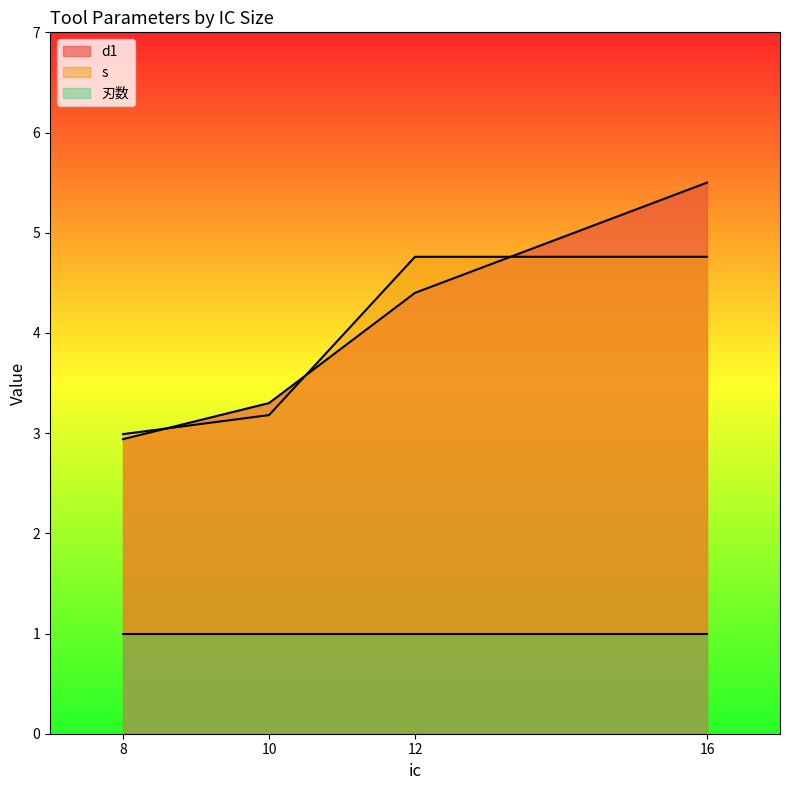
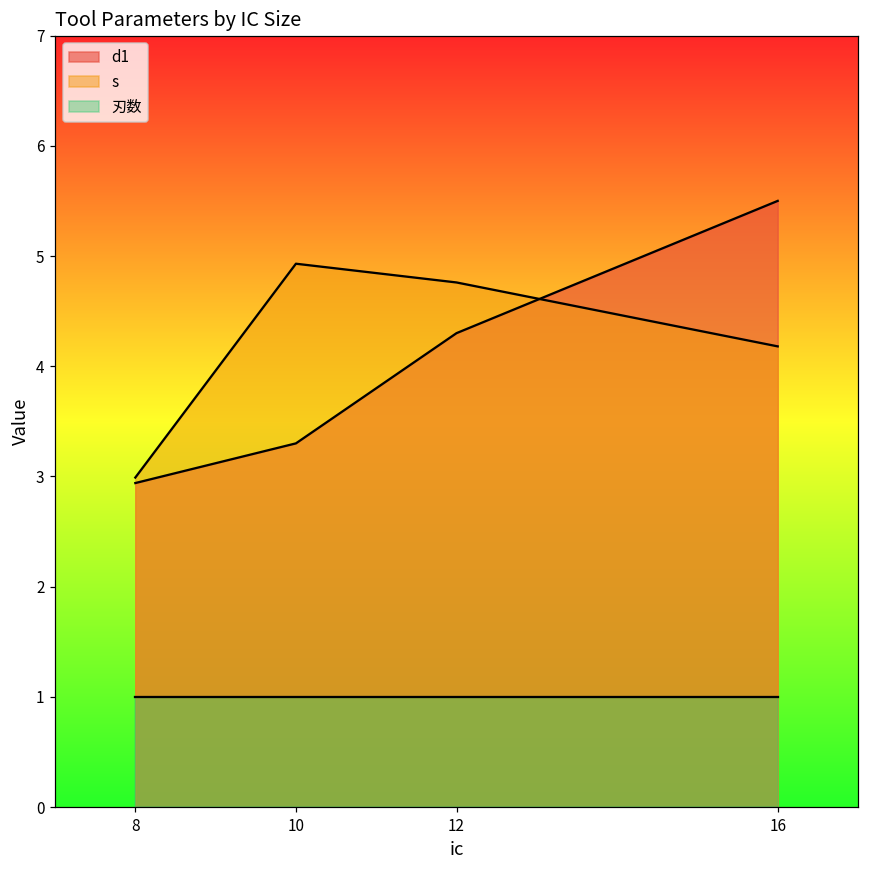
  {
    "d1": {
      "8": 2.94,
      "10": 3.3,
-     "12": 4.4,
+     "12": 4.3,
      "16": 5.5
    },
    "s": {
      "8": 2.99,
-     "10": 3.18,
+     "10": 4.93,
      "12": 4.76,
-     "16": 4.76
+     "16": 4.18
    },
    "刃数": {
      "8": 1.00,
      "10": 1.00,
      "12": 1.00,
      "16": 1.00
    }
  }
